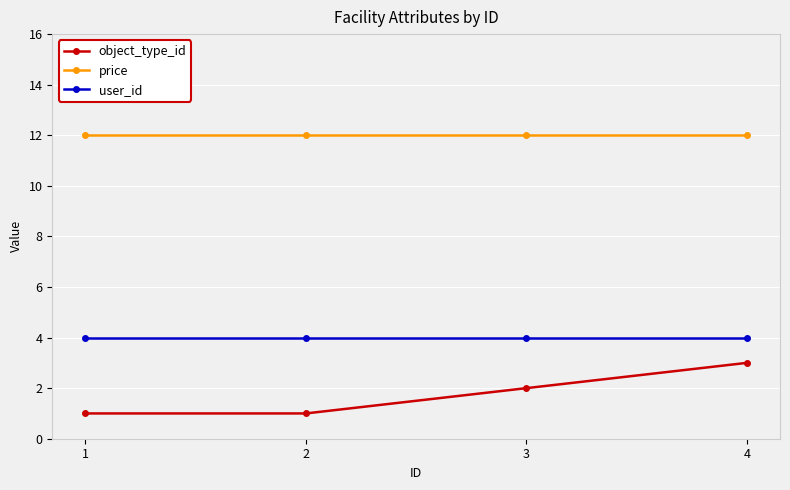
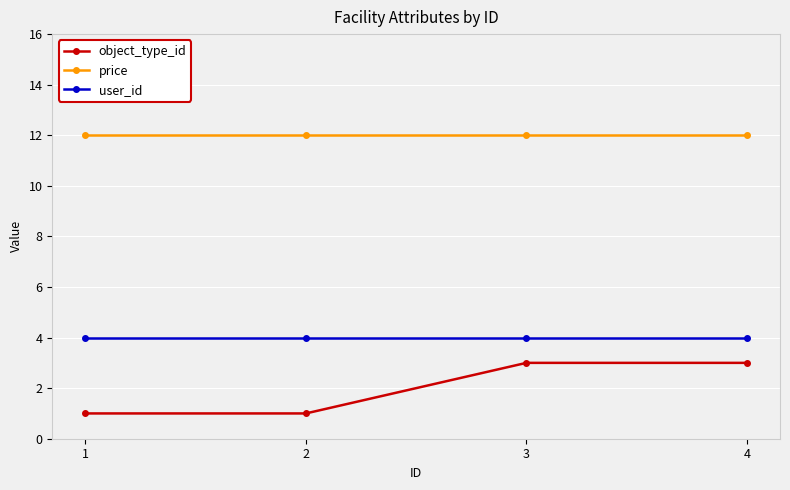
  {
    "object_type_id": {
      "1": 1,
      "2": 1,
-     "3": 2,
+     "3": 3,
      "4": 3
    },
    "price": {
      "1": 12,
      "2": 12,
      "3": 12,
      "4": 12
    },
    "user_id": {
      "1": 4,
      "2": 4,
      "3": 4,
      "4": 4
    }
  }
